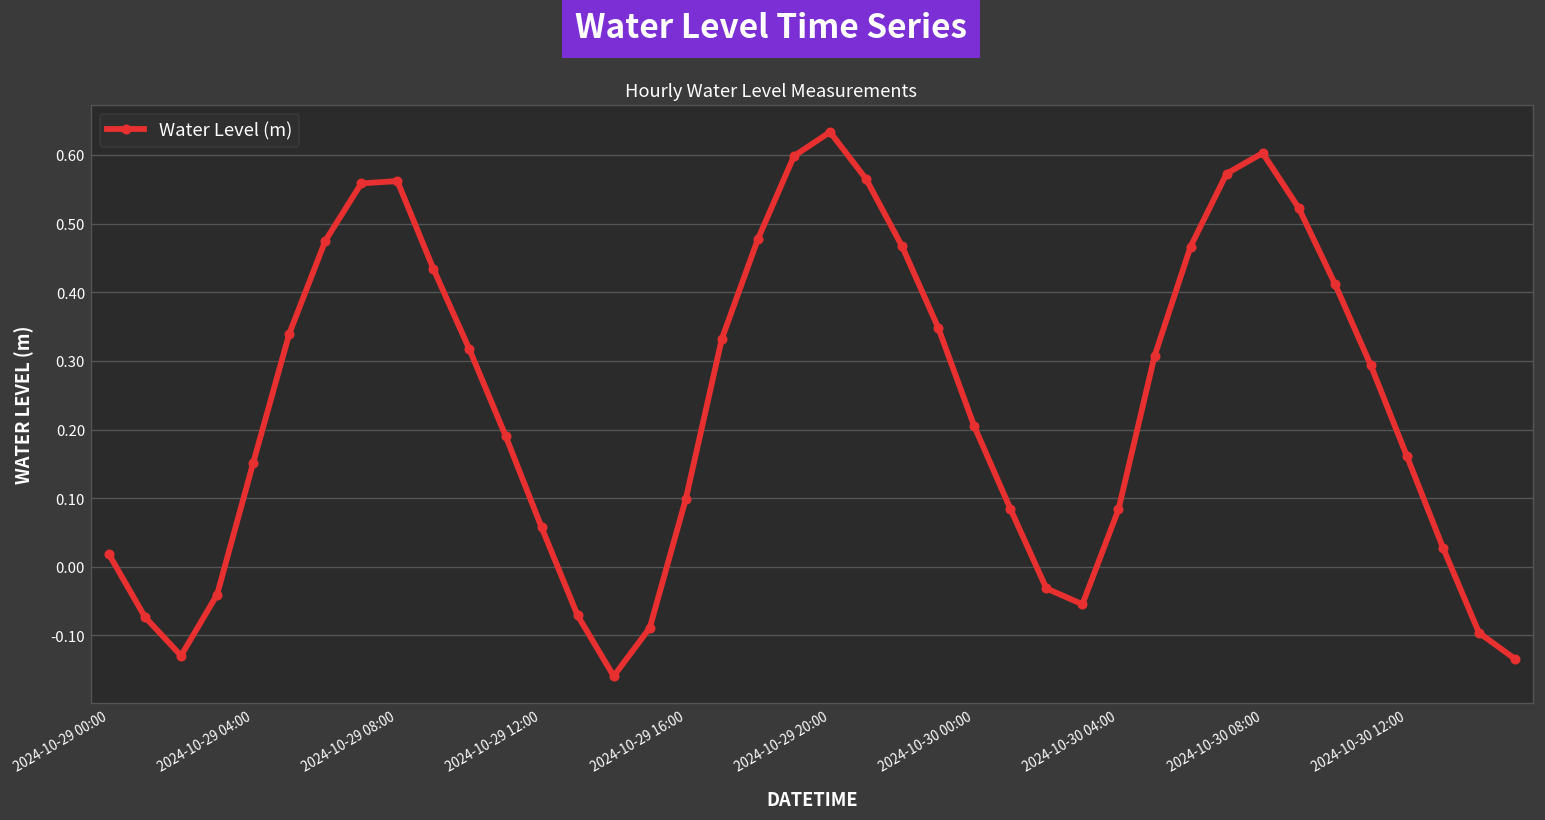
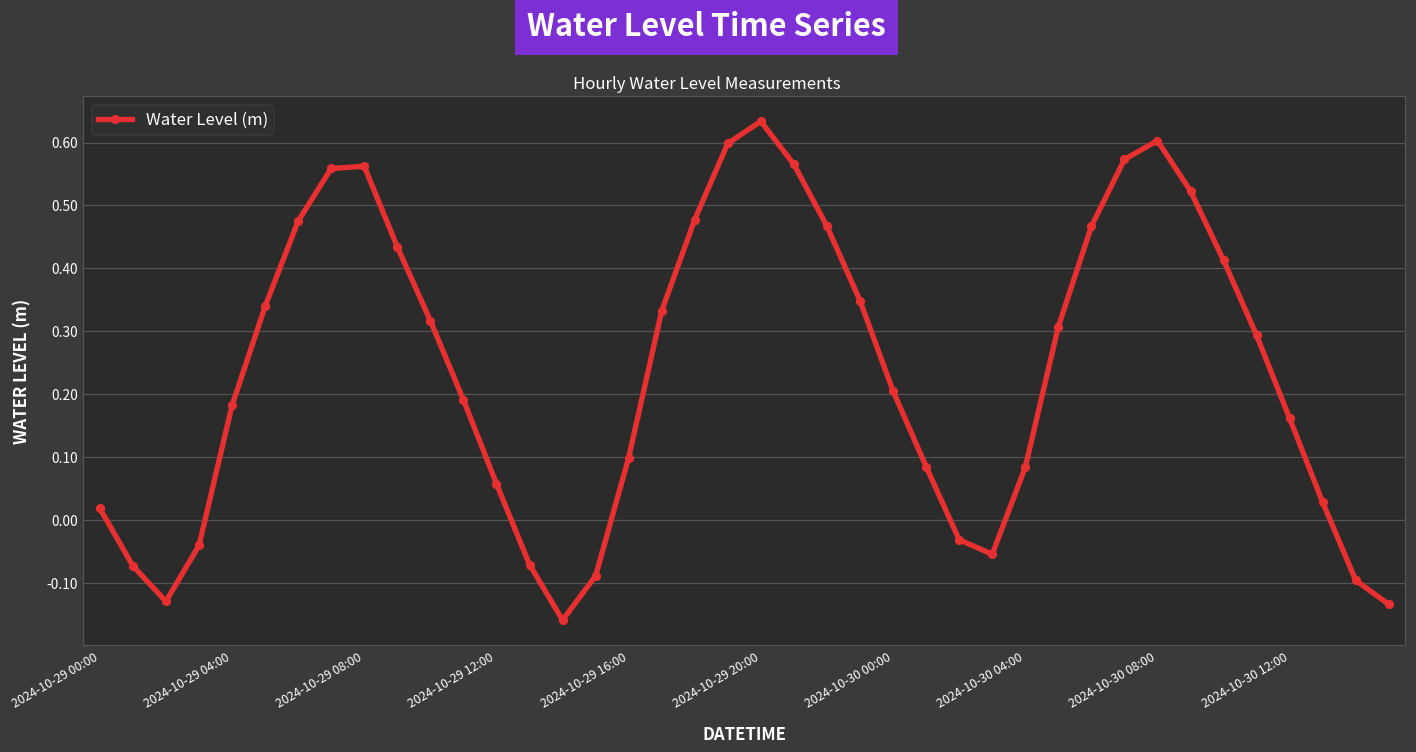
  {
    "2024-10-29 00:00": 0.02,
-   "2024-10-29 04:00": 0.15,
+   "2024-10-29 04:00": 0.18,
    "2024-10-29 08:00": 0.56,
    "2024-10-29 12:00": 0.06,
    "2024-10-29 16:00": 0.10,
    "2024-10-29 20:00": 0.63,
    "2024-10-30 00:00": 0.21,
    "2024-10-30 04:00": 0.08,
    "2024-10-30 08:00": 0.60,
    "2024-10-30 12:00": 0.16
  }
